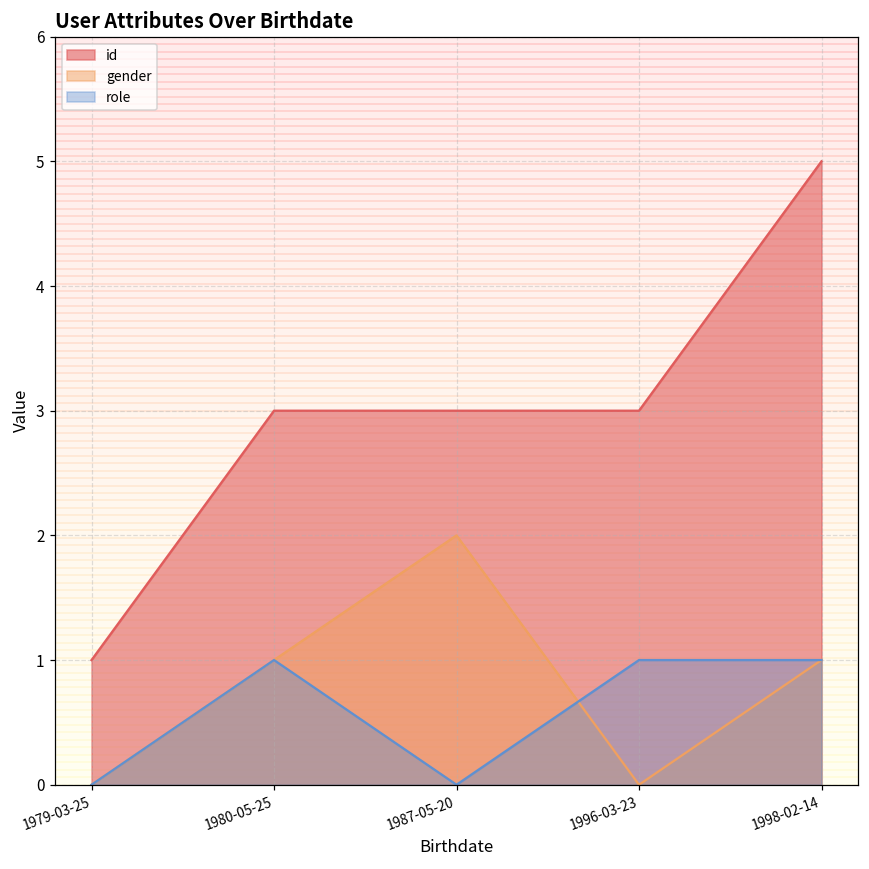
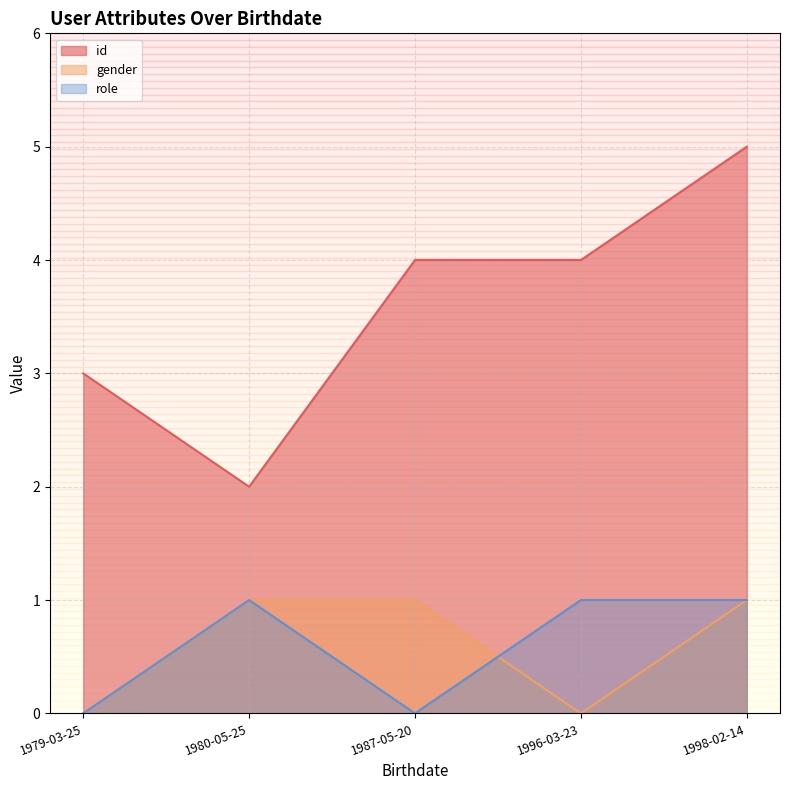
  {
    "id": {
-     "1979-03-25": 1,
-     "1980-05-25": 3,
-     "1987-05-20": 3,
-     "1996-03-23": 3,
+     "1979-03-25": 3,
+     "1980-05-25": 2,
+     "1987-05-20": 4,
+     "1996-03-23": 4,
      "1998-02-14": 5
    },
    "gender": {
-     "1987-05-20": 2,
+     "1987-05-20": 1,
      "1996-03-23": 0
    },
    "role": {
      "1987-05-20": 0,
      "1996-03-23": 1
    }
  }
